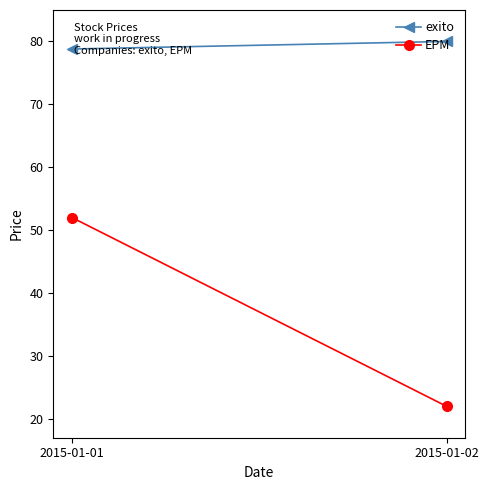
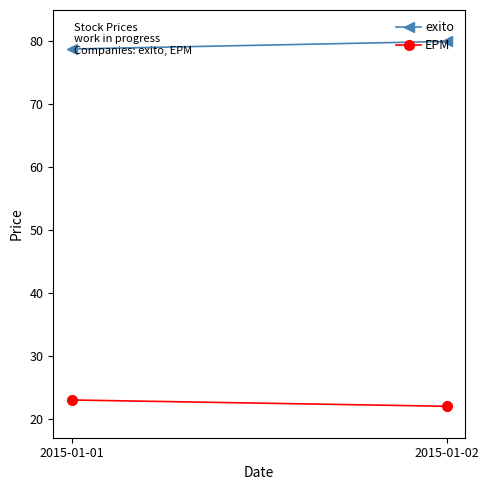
  {
    "exito": {
      "2015-01-01": 79,
      "2015-01-02": 80
    },
    "EPM": {
-     "2015-01-01": 52,
+     "2015-01-01": 23,
      "2015-01-02": 22
    }
  }
